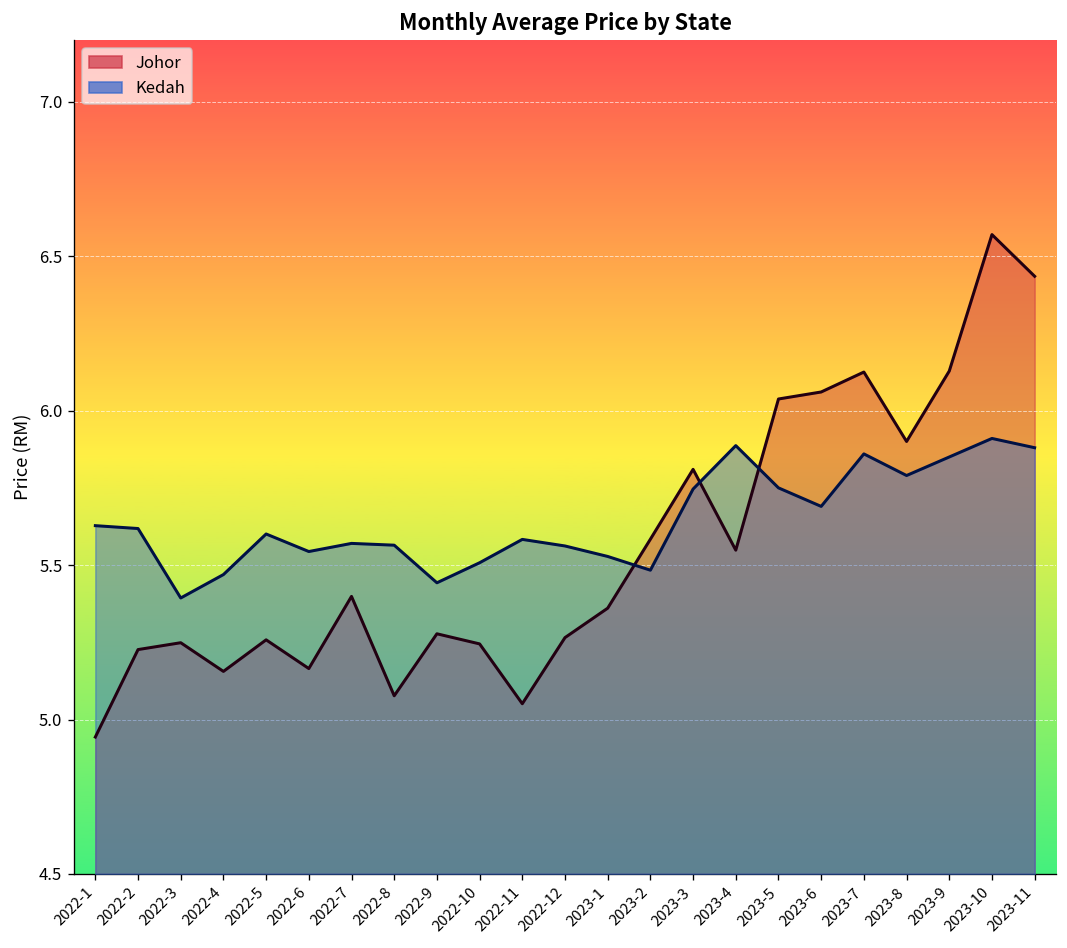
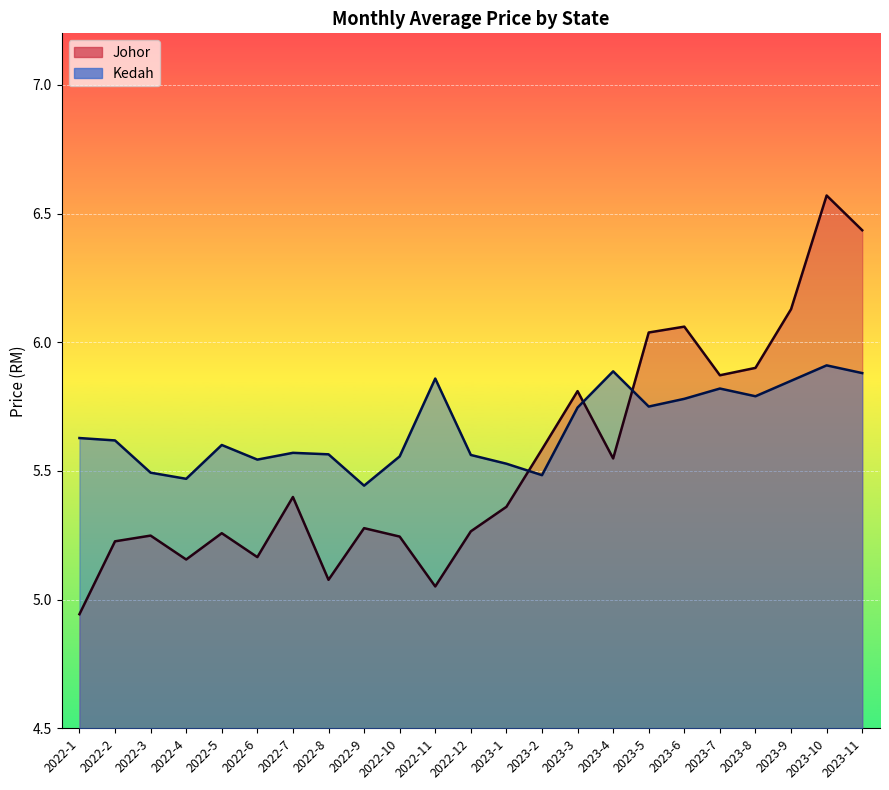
  {
    "Johor": {
      "2022-1": 4.94,
      "2022-2": 5.23,
      "2022-3": 5.25,
      "2022-4": 5.16,
      "2022-5": 5.26,
      "2022-6": 5.17,
      "2022-7": 5.40,
      "2022-8": 5.08,
      "2022-9": 5.28,
      "2022-10": 5.24,
      "2022-11": 5.05,
      "2022-12": 5.27,
      "2023-1": 5.36,
      "2023-2": 5.58,
      "2023-3": 5.81,
      "2023-4": 5.55,
      "2023-5": 6.04,
      "2023-6": 6.06,
-     "2023-7": 6.12,
+     "2023-7": 5.87,
      "2023-8": 5.90,
      "2023-9": 6.13,
      "2023-10": 6.57,
      "2023-11": 6.44
    },
    "Kedah": {
      "2022-1": 5.63,
      "2022-2": 5.62,
-     "2022-3": 5.39,
+     "2022-3": 5.49,
      "2022-4": 5.47,
      "2022-5": 5.60,
      "2022-6": 5.54,
      "2022-7": 5.57,
      "2022-8": 5.56,
      "2022-9": 5.44,
-     "2022-10": 5.51,
-     "2022-11": 5.58,
+     "2022-10": 5.56,
+     "2022-11": 5.86,
      "2022-12": 5.56,
      "2023-1": 5.53,
      "2023-2": 5.48,
      "2023-3": 5.75,
      "2023-4": 5.89,
      "2023-5": 5.75,
-     "2023-6": 5.69,
-     "2023-7": 5.86,
+     "2023-6": 5.78,
+     "2023-7": 5.82,
      "2023-8": 5.79,
      "2023-9": 5.85,
      "2023-10": 5.91,
      "2023-11": 5.88
    }
  }
